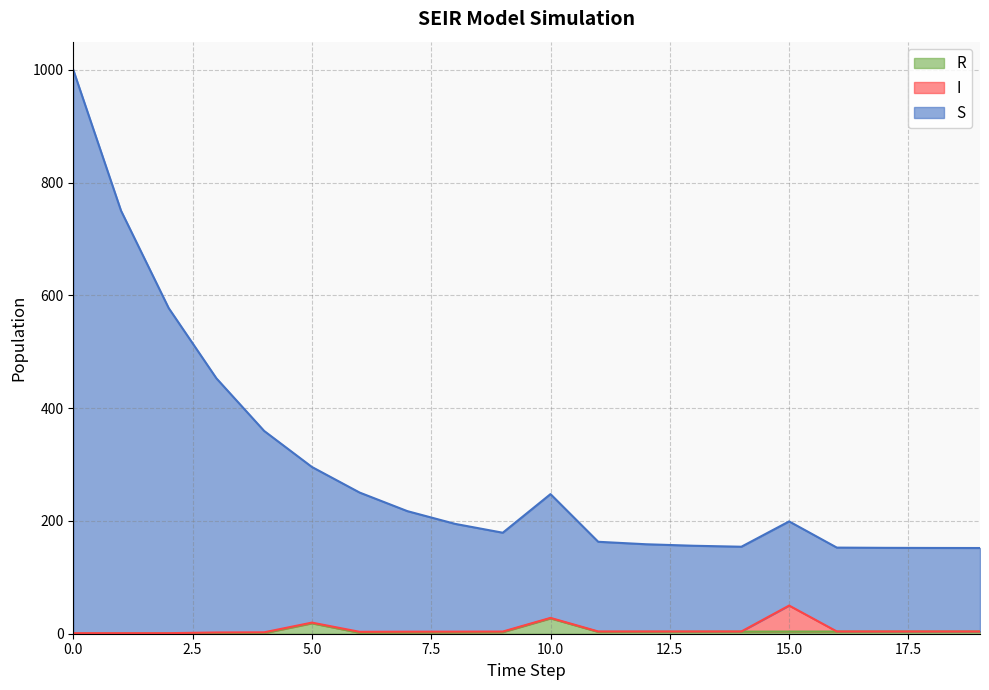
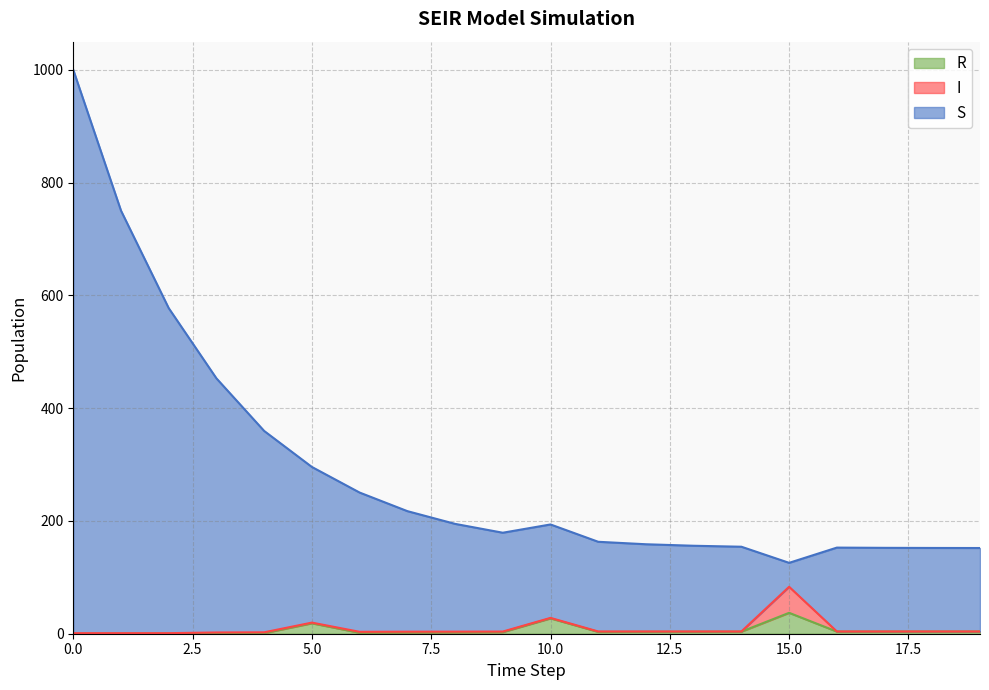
  {
    "R": {
-     "15.0": 0
+     "15.0": 40
    },
    "I": {
      "15.0": 50
    },
    "S": {
      "0.0": 1000,
      "5.0": 280,
-     "10.0": 220,
-     "15.0": 150
+     "10.0": 170,
+     "15.0": 40
    }
  }
